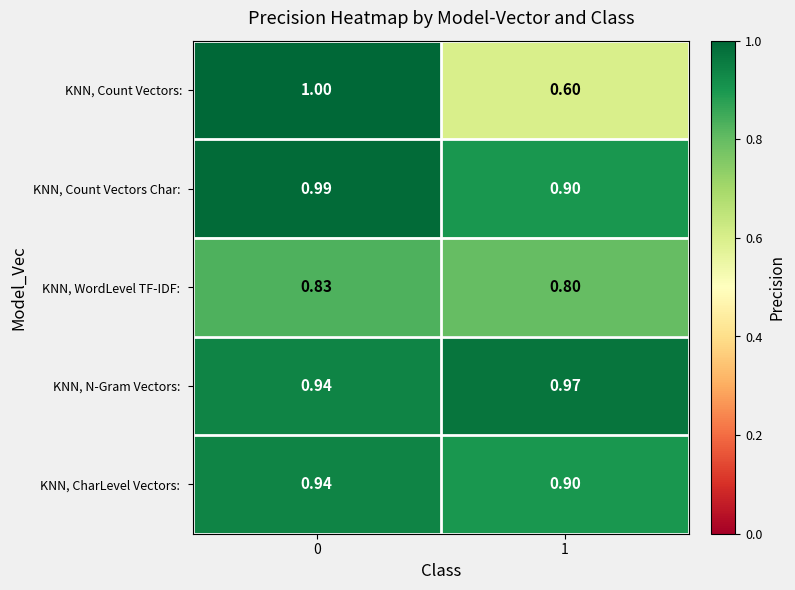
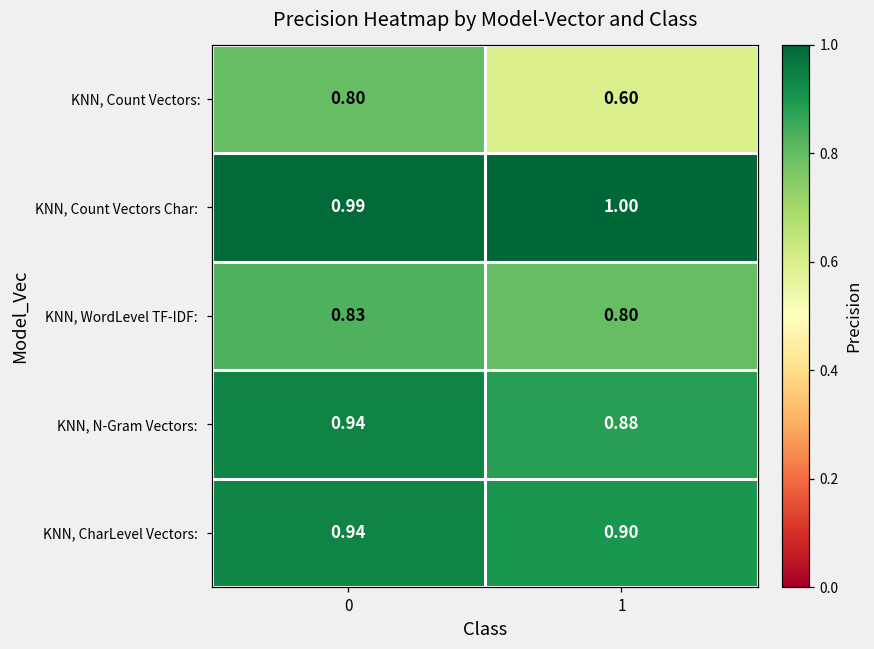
  {
    "KNN, Count Vectors:": {
-     "0": 1.00,
+     "0": 0.80,
      "1": 0.60
    },
    "KNN, Count Vectors Char:": {
      "0": 0.99,
-     "1": 0.90
+     "1": 1.00
    },
    "KNN, WordLevel TF-IDF:": {
      "0": 0.83,
      "1": 0.80
    },
    "KNN, N-Gram Vectors:": {
      "0": 0.94,
-     "1": 0.97
+     "1": 0.88
    },
    "KNN, CharLevel Vectors:": {
      "0": 0.94,
      "1": 0.90
    }
  }
